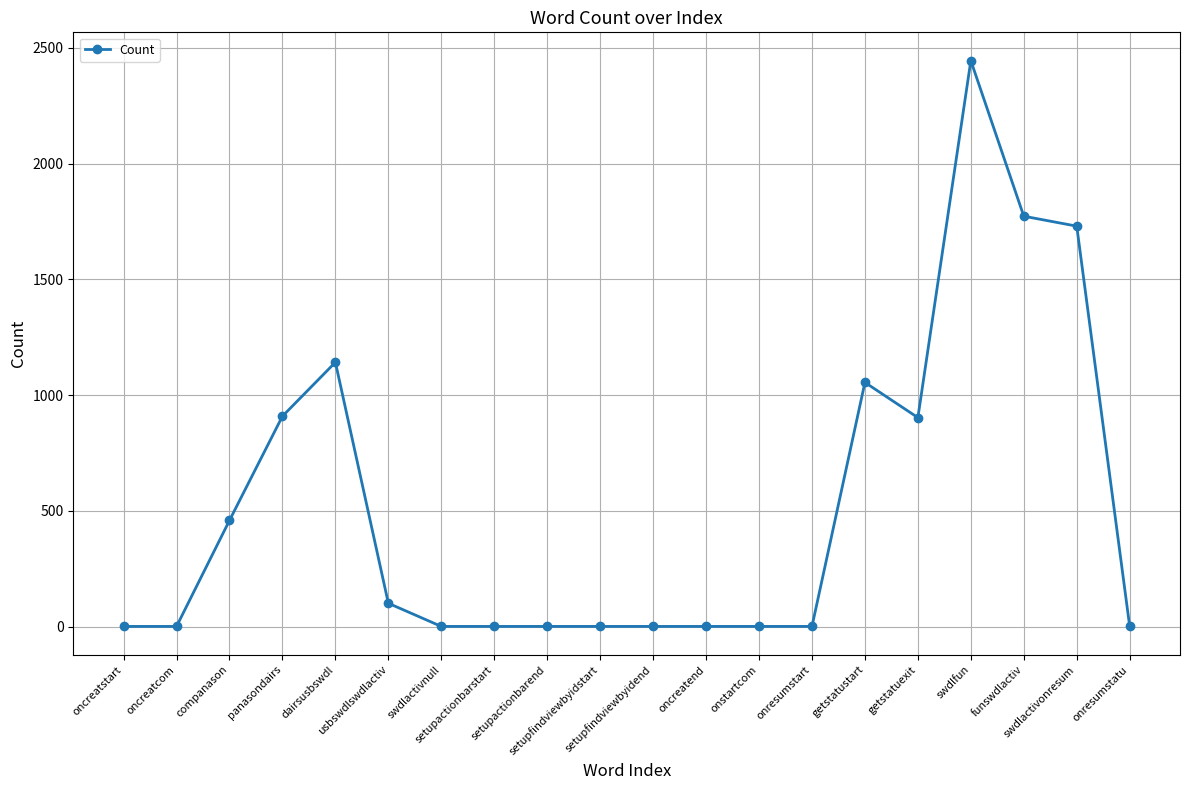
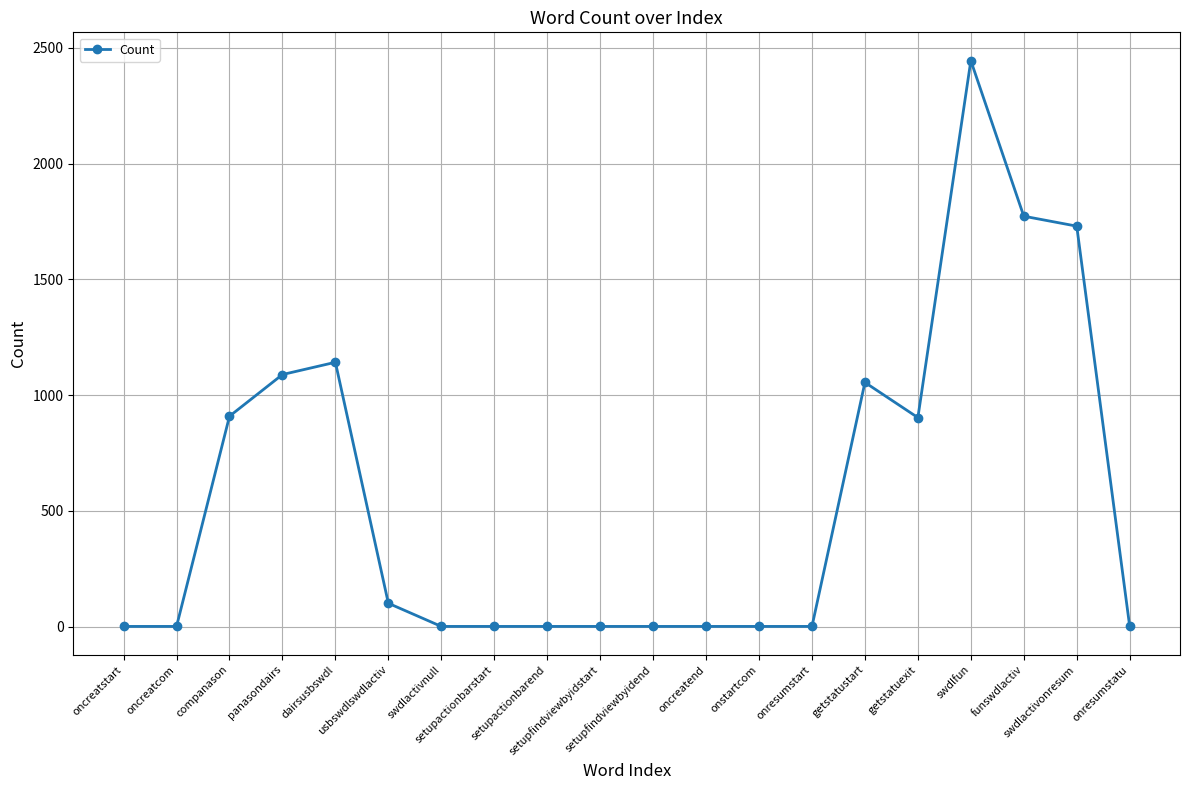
  {
    "oncreatstart": 0,
    "oncreatcom": 0,
-   "companason": 460,
-   "panasondairs": 910,
+   "companason": 910,
+   "panasondairs": 1090,
    "dairsusbswdl": 1140,
    "usbswdlswdlactiv": 100,
    "swdlactivnull": 0,
    "setupactionbarstart": 0,
    "setupactionbarend": 0,
    "setupfindviewbyidstart": 0,
    "setupfindviewbyidend": 0,
    "oncreatend": 0,
    "onstartcom": 0,
    "onresumstart": 0,
    "getstatustart": 1060,
    "getstatuexit": 900,
    "swdlfun": 2450,
    "funswdlactiv": 1770,
    "swdlactivonresum": 1730,
    "onresumstatu": 0
  }
